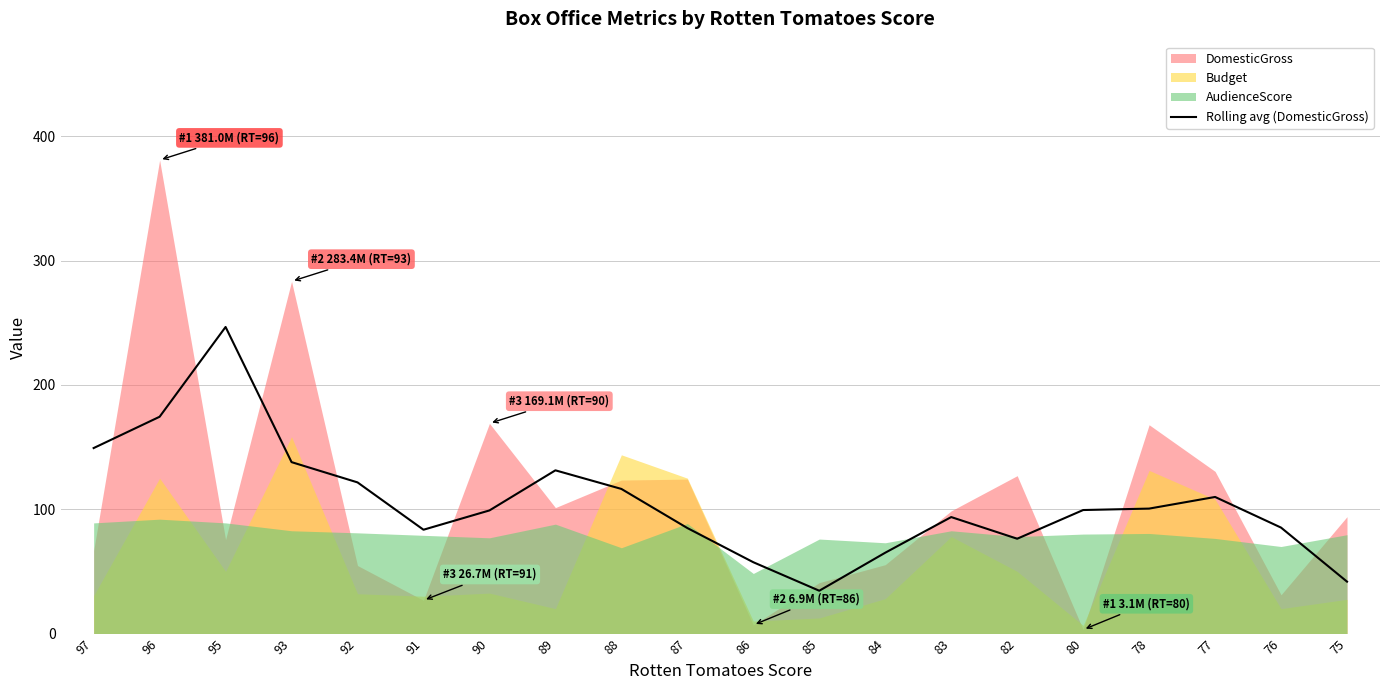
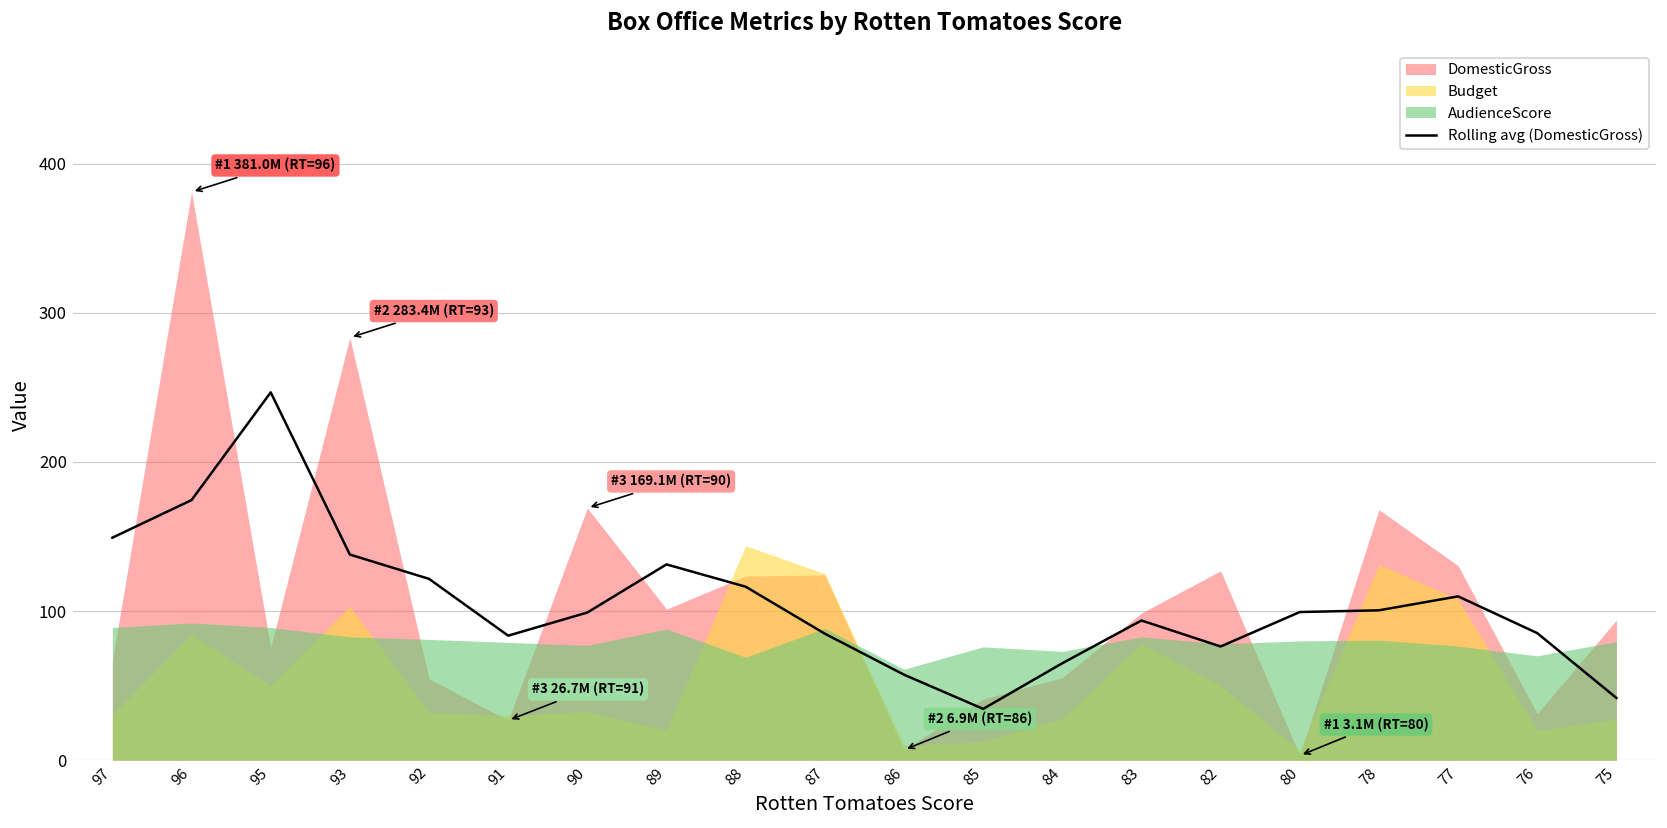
  {
    "Rolling avg (DomesticGross)": {
      "97": 149,
      "96": 174,
      "95": 247,
      "93": 138,
      "92": 122,
      "91": 84,
      "90": 99,
      "89": 131,
      "88": 116,
      "87": 85,
      "86": 57,
      "84": 65,
      "83": 94,
      "80": 99,
      "78": 101,
      "76": 85,
      "75": 42
    },
    "DomesticGross": {
      "97": 67,
      "95": 76,
      "92": 55,
      "91": 27,
      "89": 101,
      "88": 123,
      "86": 7,
      "85": 41,
      "84": 55,
      "83": 99,
      "82": 127,
      "78": 168,
      "77": 130,
      "76": 31,
      "75": 94
    },
    "Budget": {
      "97": 31,
-     "96": 125,
+     "96": 84,
      "95": 50,
-     "93": 158,
+     "93": 103,
      "92": 32,
      "91": 30,
      "89": 20,
      "88": 144,
      "86": 10,
      "84": 28,
      "83": 78,
      "82": 50,
      "78": 131,
      "76": 20,
      "75": 28
    },
    "AudienceScore": {
      "97": 89,
      "96": 92,
      "95": 89,
      "93": 83,
      "92": 81,
      "91": 79,
      "90": 77,
      "89": 88,
      "88": 69,
      "87": 89,
-     "86": 48,
+     "86": 61,
      "85": 76,
      "84": 73,
      "83": 83,
      "80": 80,
      "78": 81,
      "77": 77,
      "76": 70,
      "75": 80
    }
  }
